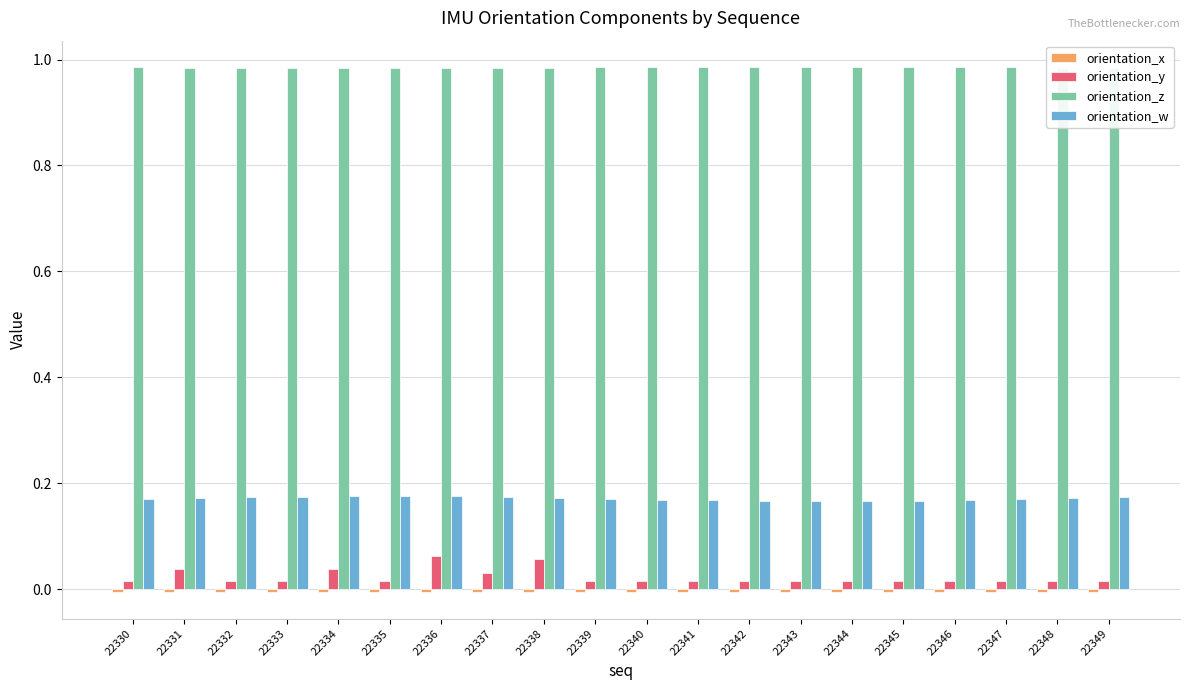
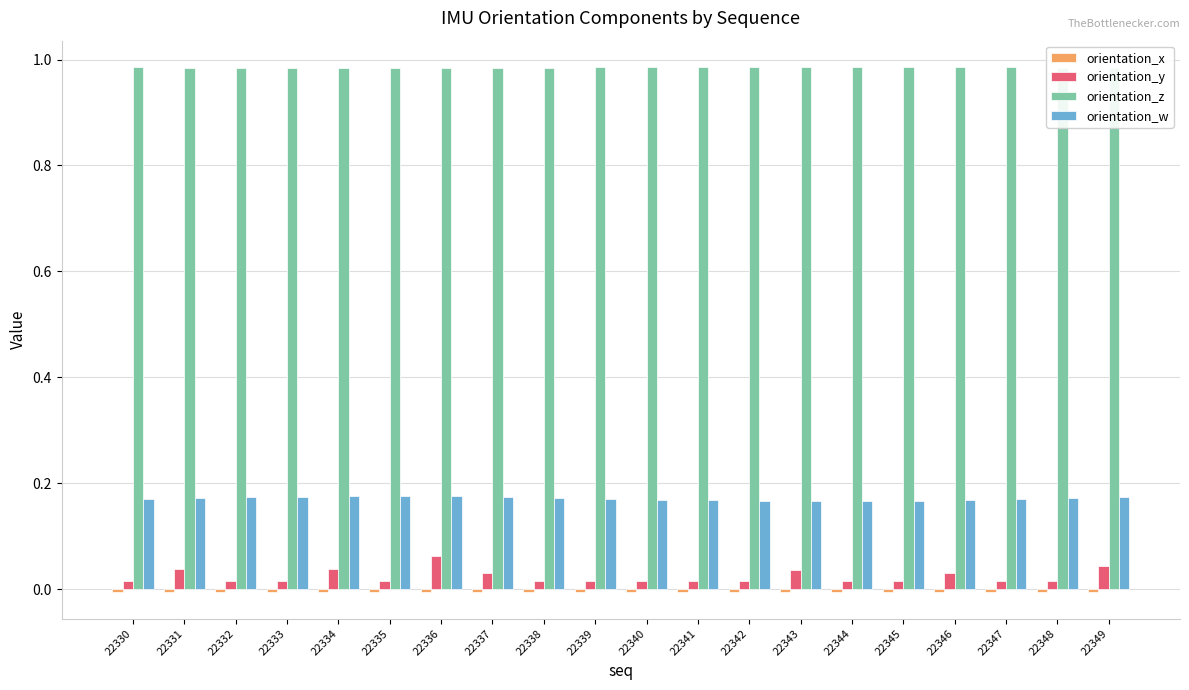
  {
    "orientation_x": {
      "22330": -0.01,
      "22331": -0.01,
      "22332": -0.01,
      "22333": -0.01,
      "22334": -0.01,
      "22335": -0.01,
      "22336": -0.01,
      "22337": -0.01,
      "22338": -0.01,
      "22339": -0.01,
      "22340": -0.01,
      "22341": -0.01,
      "22342": -0.01,
      "22343": -0.01,
      "22344": -0.01,
      "22345": -0.01,
      "22346": -0.01,
      "22347": -0.01,
      "22348": -0.01,
      "22349": -0.01
    },
    "orientation_y": {
      "22330": 0.01,
      "22331": 0.04,
      "22332": 0.01,
      "22333": 0.01,
      "22334": 0.04,
      "22335": 0.01,
      "22336": 0.06,
      "22337": 0.03,
-     "22338": 0.06,
+     "22338": 0.02,
      "22339": 0.02,
      "22340": 0.02,
      "22341": 0.02,
      "22342": 0.02,
-     "22343": 0.02,
+     "22343": 0.04,
      "22344": 0.02,
      "22345": 0.02,
-     "22346": 0.02,
+     "22346": 0.03,
      "22347": 0.02,
      "22348": 0.02,
-     "22349": 0.02
+     "22349": 0.04
    }
  }
